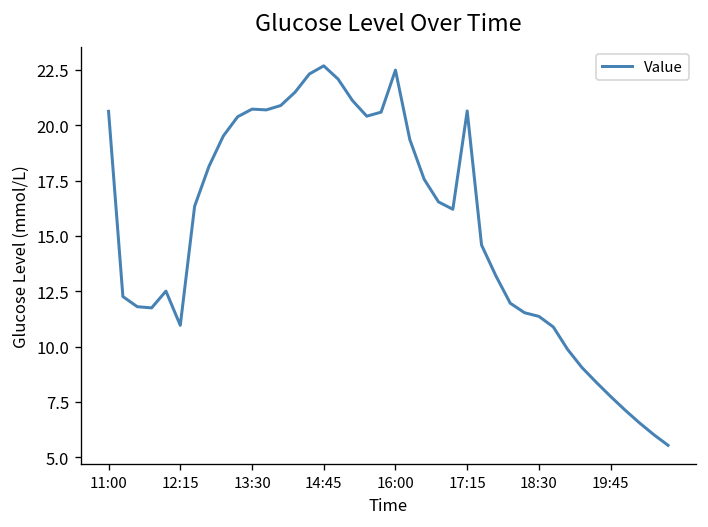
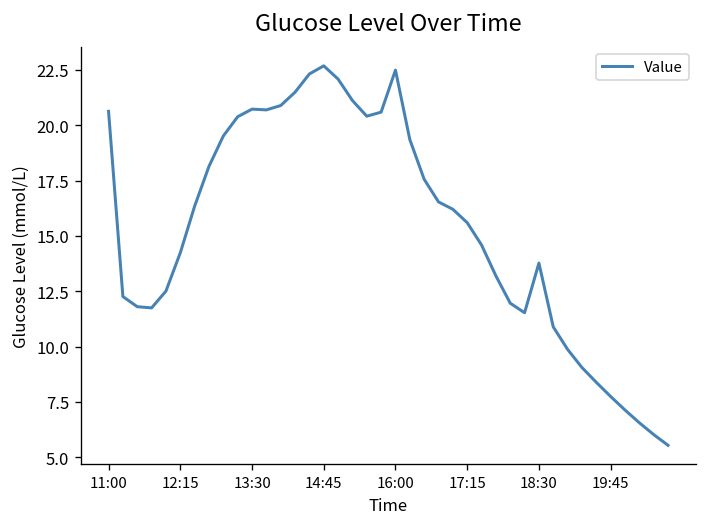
  {
    "11:00": 20.6,
-   "12:15": 11.0,
+   "12:15": 14.2,
    "13:30": 20.7,
    "14:45": 22.7,
    "16:00": 22.5,
-   "17:15": 20.6,
-   "18:30": 11.4,
+   "17:15": 15.6,
+   "18:30": 13.8,
    "19:45": 7.7
  }
